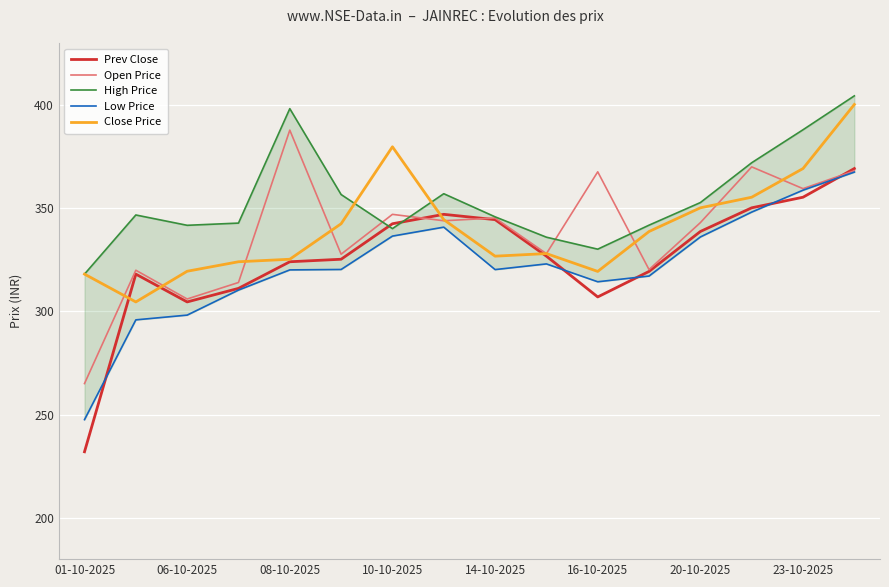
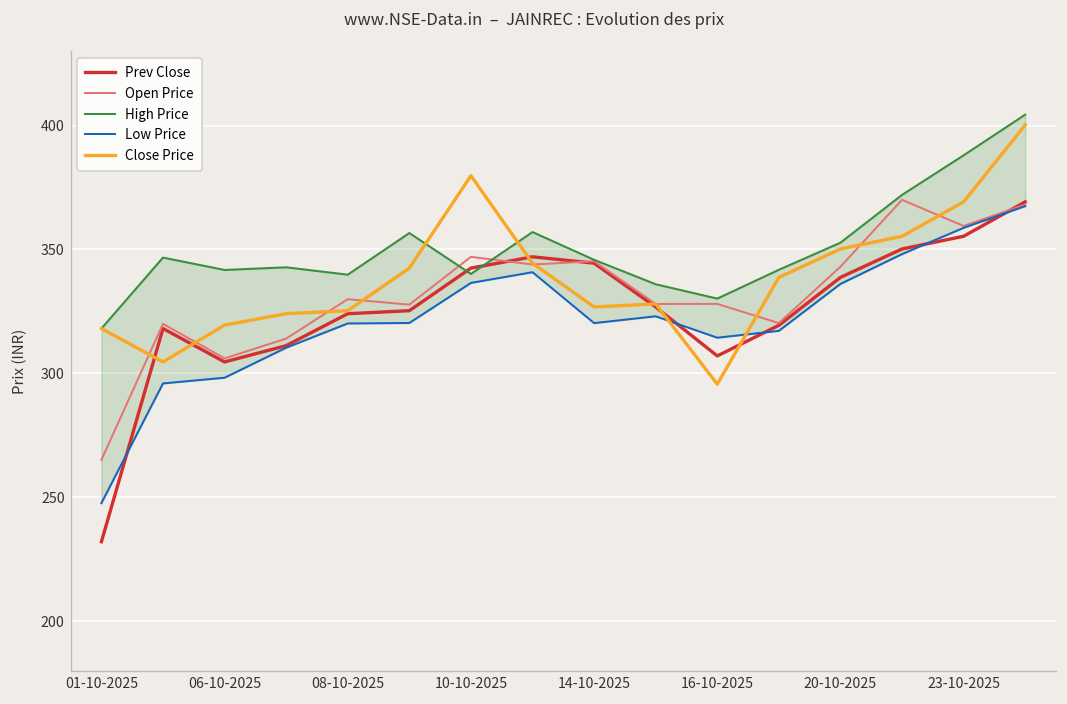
  {
    "Prev Close": {
      "01-10-2025": 232,
      "06-10-2025": 305,
      "08-10-2025": 324,
      "10-10-2025": 342,
      "16-10-2025": 307,
      "20-10-2025": 339,
      "23-10-2025": 355
    },
    "Open Price": {
      "01-10-2025": 265,
      "06-10-2025": 306,
-     "08-10-2025": 388,
+     "08-10-2025": 330,
      "10-10-2025": 347,
-     "16-10-2025": 368,
+     "16-10-2025": 328,
      "20-10-2025": 343
    },
    "High Price": {
      "06-10-2025": 342,
-     "08-10-2025": 398,
+     "08-10-2025": 340,
      "10-10-2025": 340,
      "16-10-2025": 330,
      "20-10-2025": 353,
      "23-10-2025": 388
    },
    "Low Price": {
      "01-10-2025": 248,
      "06-10-2025": 298,
      "08-10-2025": 320,
      "10-10-2025": 336,
      "14-10-2025": 320,
      "16-10-2025": 314,
      "20-10-2025": 336
    },
    "Close Price": {
      "06-10-2025": 319,
      "08-10-2025": 325,
      "10-10-2025": 380,
      "14-10-2025": 327,
-     "16-10-2025": 319,
+     "16-10-2025": 296,
      "20-10-2025": 350,
      "23-10-2025": 369
    }
  }
